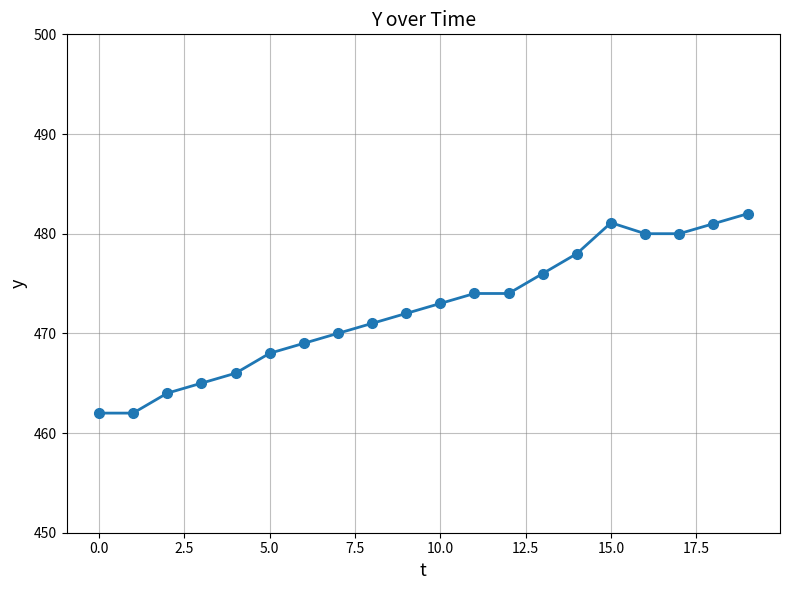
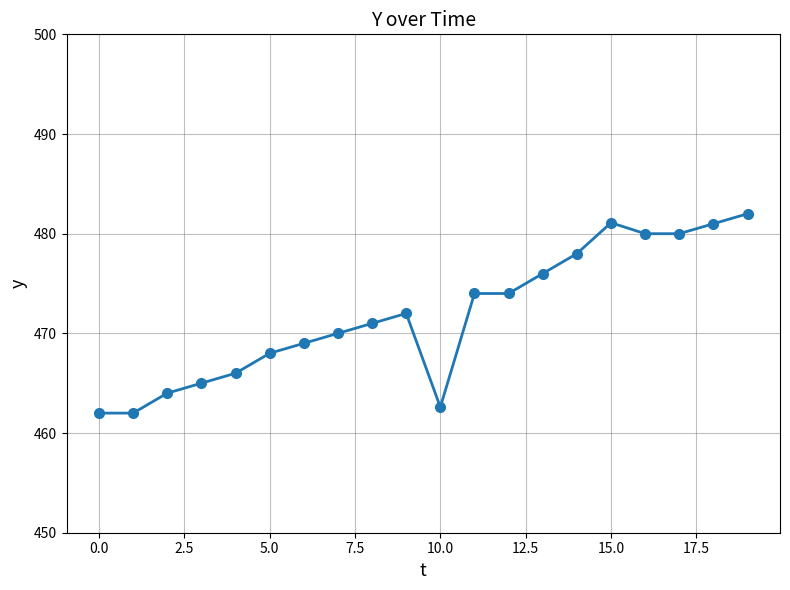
  {
    "0.0": 462,
    "5.0": 468,
-   "10.0": 473,
+   "10.0": 463,
    "15.0": 481
  }
